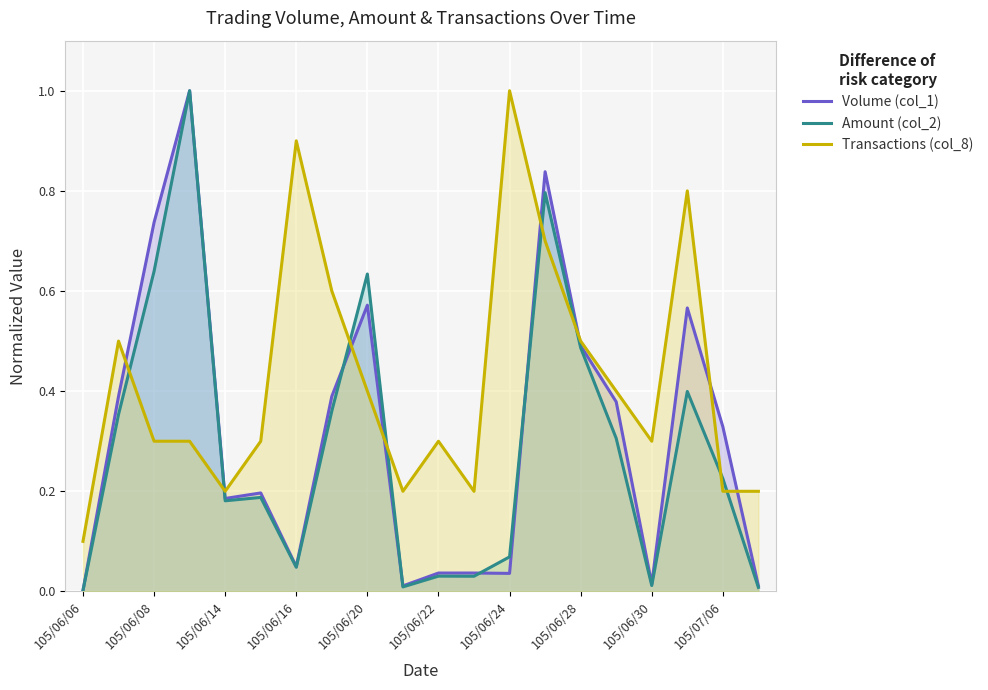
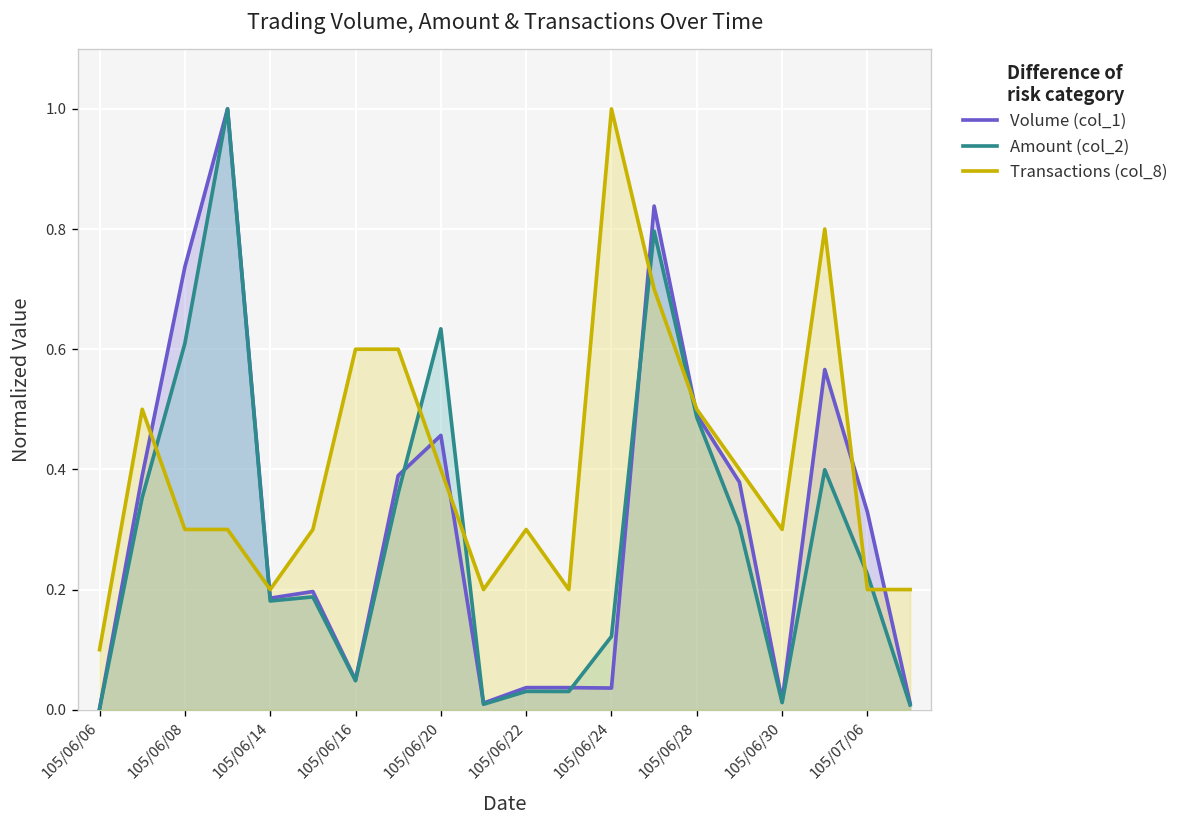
  {
    "Volume (col_1)": {
      "105/06/08": 0.74,
-     "105/06/20": 0.57,
+     "105/06/20": 0.46,
      "105/06/22": 0.04,
      "105/06/24": 0.04,
      "105/07/06": 0.33
    },
    "Amount (col_2)": {
-     "105/06/08": 0.64,
+     "105/06/08": 0.61,
      "105/06/20": 0.63,
      "105/06/22": 0.03,
-     "105/06/24": 0.07,
+     "105/06/24": 0.12,
      "105/07/06": 0.23
    },
    "Transactions (col_8)": {
      "105/06/06": 0.10,
      "105/06/08": 0.30,
      "105/06/14": 0.20,
-     "105/06/16": 0.90,
+     "105/06/16": 0.60,
      "105/06/20": 0.40,
      "105/06/22": 0.30,
      "105/06/24": 1.00,
      "105/06/28": 0.50,
      "105/06/30": 0.30,
      "105/07/06": 0.20
    }
  }
